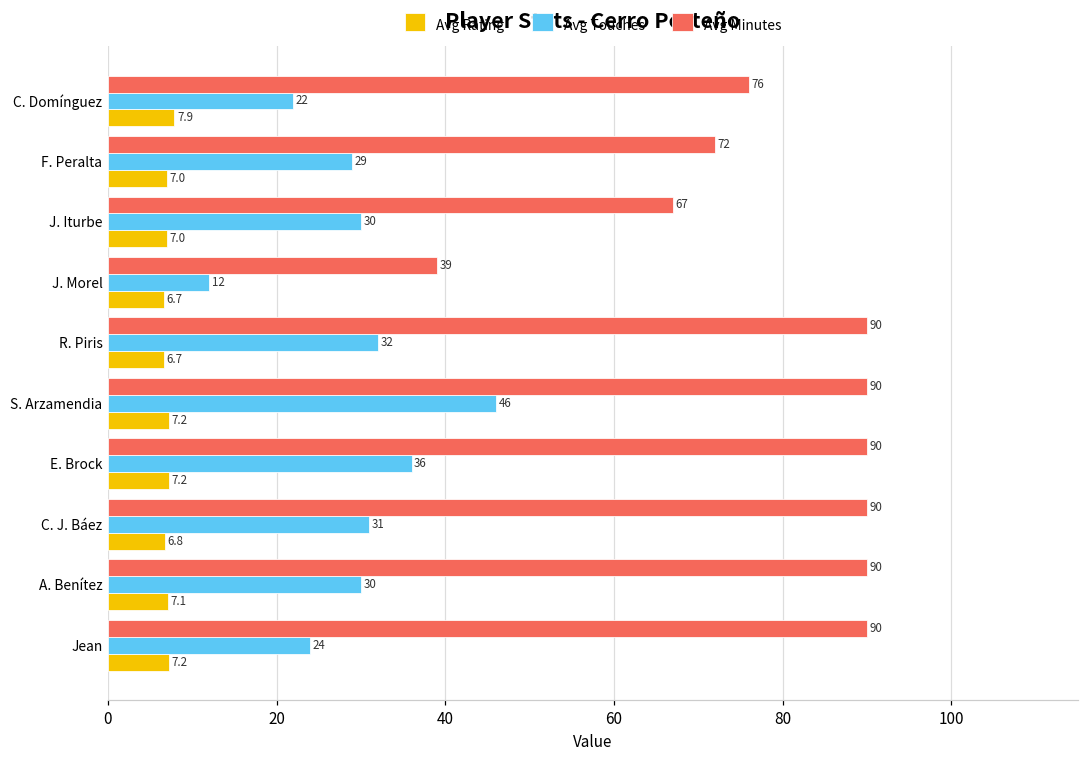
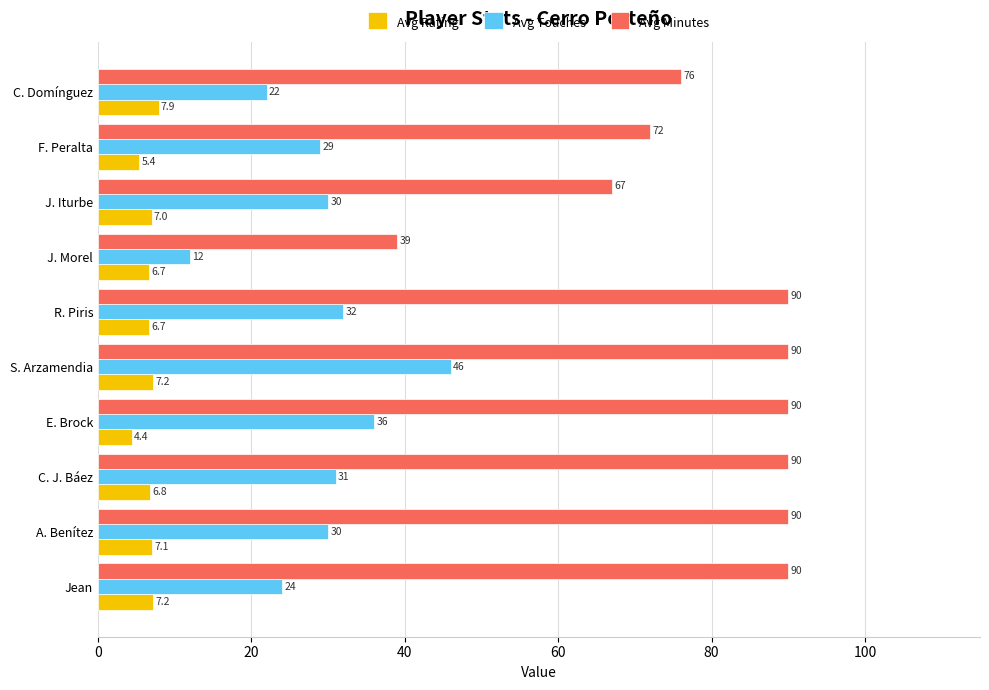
  {
    "Avg Rating": {
      "C. Domínguez": 7.9,
-     "F. Peralta": 7.0,
+     "F. Peralta": 5.4,
      "J. Iturbe": 7.0,
      "J. Morel": 6.7,
      "R. Piris": 6.7,
      "S. Arzamendia": 7.2,
-     "E. Brock": 7.2,
+     "E. Brock": 4.4,
      "C. J. Báez": 6.8,
      "A. Benítez": 7.1,
      "Jean": 7.2
    },
    "Avg Touches": {
      "C. Domínguez": 22,
      "F. Peralta": 29,
      "J. Iturbe": 30,
      "J. Morel": 12,
      "R. Piris": 32,
      "S. Arzamendia": 46,
      "E. Brock": 36,
      "C. J. Báez": 31,
      "A. Benítez": 30,
      "Jean": 24
    },
    "Avg Minutes": {
      "C. Domínguez": 76,
      "F. Peralta": 72,
      "J. Iturbe": 67,
      "J. Morel": 39,
      "R. Piris": 90,
      "S. Arzamendia": 90,
      "E. Brock": 90,
      "C. J. Báez": 90,
      "A. Benítez": 90,
      "Jean": 90
    }
  }
